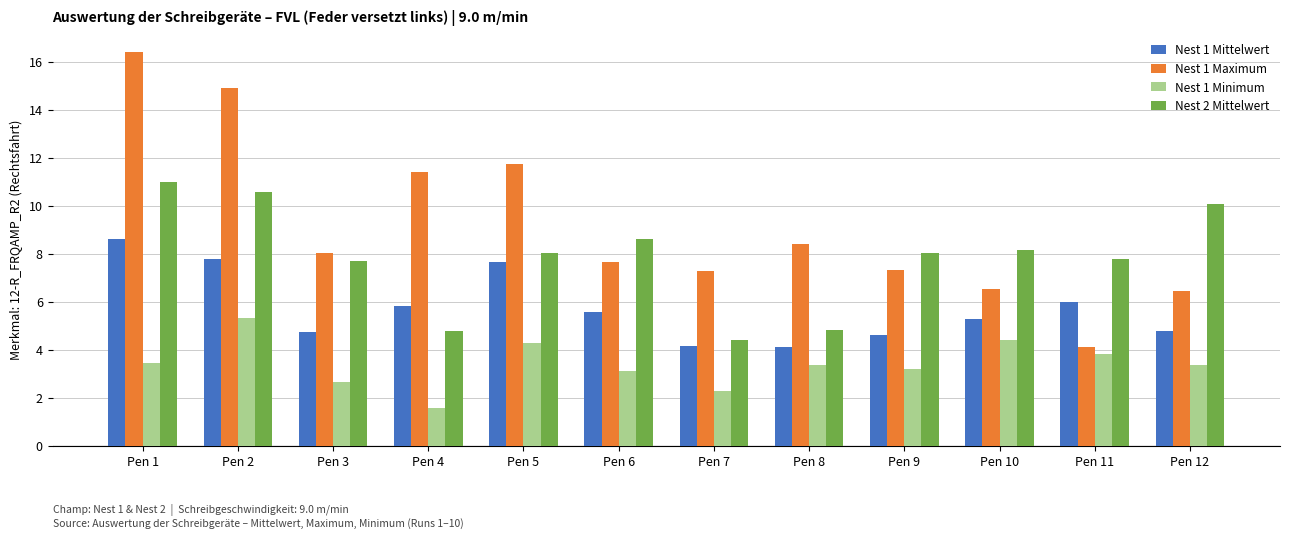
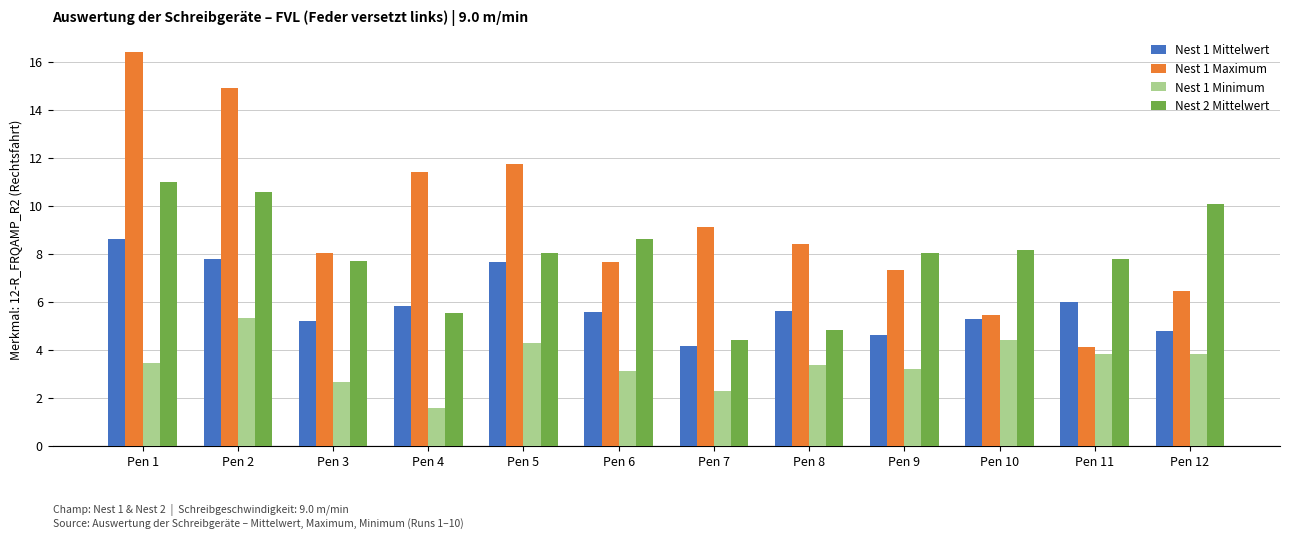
  {
    "Nest 1 Mittelwert": {
      "Pen 1": 8.6,
      "Pen 2": 7.8,
-     "Pen 3": 4.7,
+     "Pen 3": 5.2,
      "Pen 4": 5.8,
      "Pen 5": 7.6,
      "Pen 6": 5.6,
      "Pen 7": 4.1,
-     "Pen 8": 4.1,
+     "Pen 8": 5.6,
      "Pen 9": 4.6,
      "Pen 10": 5.3,
      "Pen 11": 6.0,
      "Pen 12": 4.8
    },
    "Nest 1 Maximum": {
      "Pen 1": 16.4,
      "Pen 2": 14.9,
      "Pen 3": 8.0,
      "Pen 4": 11.4,
      "Pen 5": 11.7,
      "Pen 6": 7.7,
-     "Pen 7": 7.3,
+     "Pen 7": 9.1,
      "Pen 8": 8.4,
      "Pen 9": 7.3,
-     "Pen 10": 6.5,
+     "Pen 10": 5.5,
      "Pen 11": 4.1,
      "Pen 12": 6.4
    },
    "Nest 1 Minimum": {
      "Pen 1": 3.4,
      "Pen 2": 5.3,
      "Pen 3": 2.7,
      "Pen 4": 1.6,
      "Pen 5": 4.3,
      "Pen 6": 3.1,
      "Pen 7": 2.3,
      "Pen 8": 3.4,
      "Pen 9": 3.2,
      "Pen 10": 4.4,
      "Pen 11": 3.8,
-     "Pen 12": 3.4
+     "Pen 12": 3.8
    },
    "Nest 2 Mittelwert": {
      "Pen 1": 11.0,
      "Pen 2": 10.6,
      "Pen 3": 7.7,
-     "Pen 4": 4.8,
+     "Pen 4": 5.5,
      "Pen 5": 8.0,
      "Pen 6": 8.6,
      "Pen 7": 4.4,
      "Pen 8": 4.8,
      "Pen 9": 8.0,
      "Pen 10": 8.1,
      "Pen 11": 7.8,
      "Pen 12": 10.1
    }
  }
